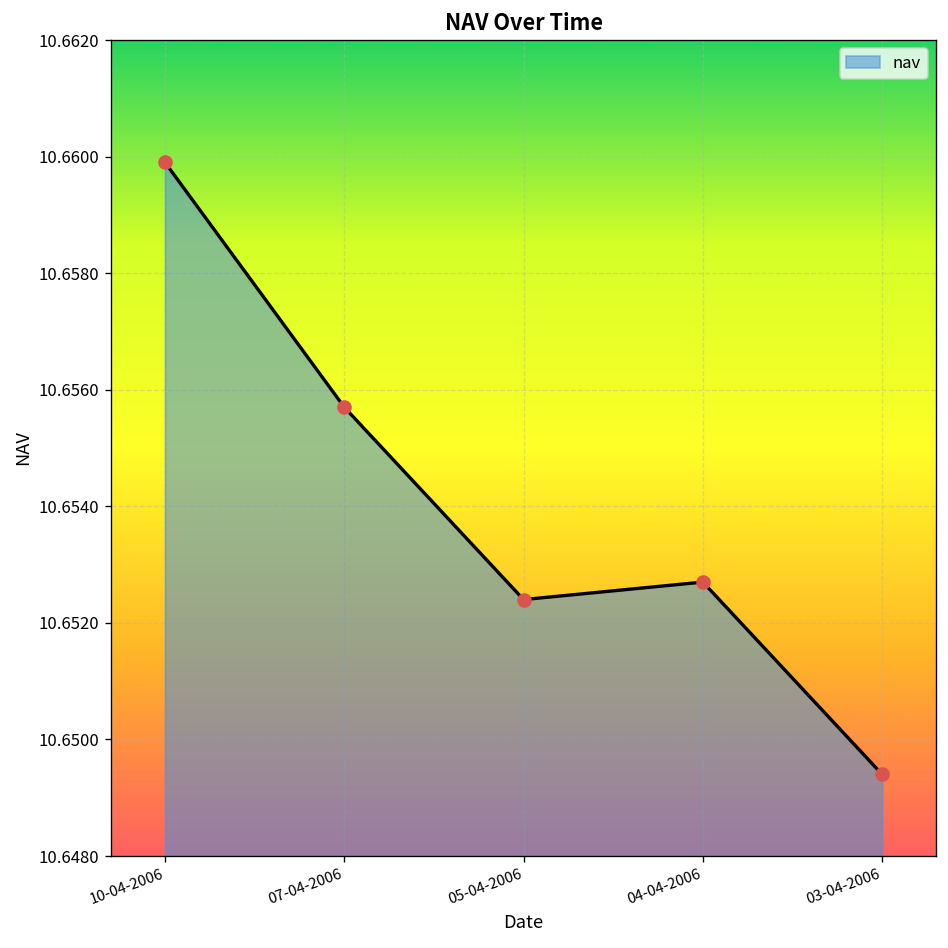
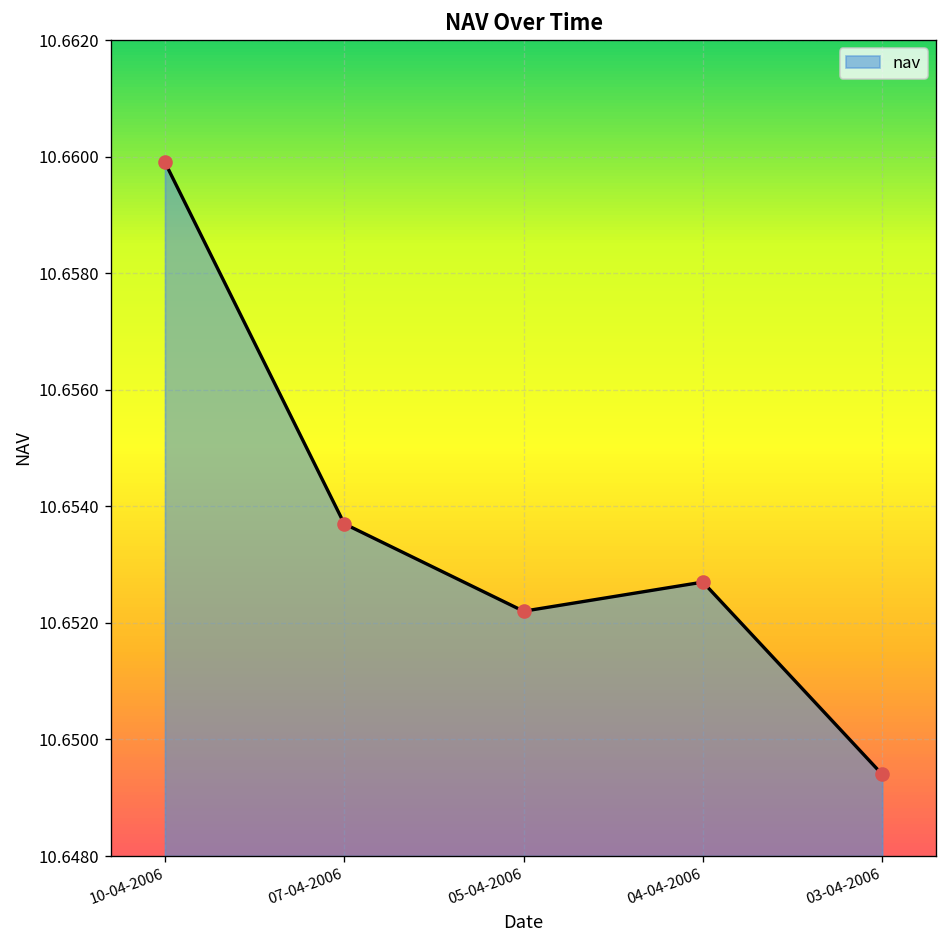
  {
    "10-04-2006": 10.6599,
-   "07-04-2006": 10.6557,
-   "05-04-2006": 10.6524,
+   "07-04-2006": 10.6537,
+   "05-04-2006": 10.6522,
    "04-04-2006": 10.6527,
    "03-04-2006": 10.6494
  }
